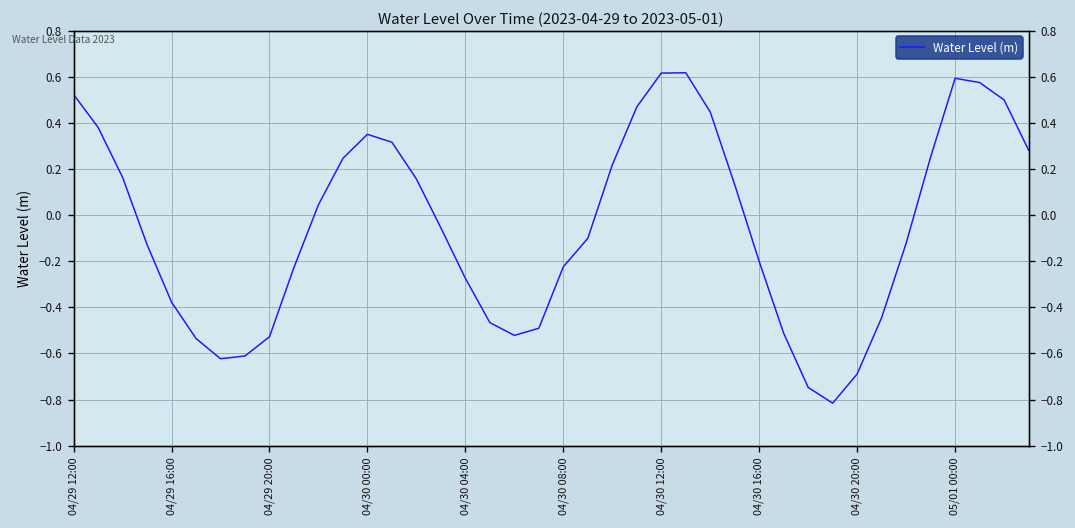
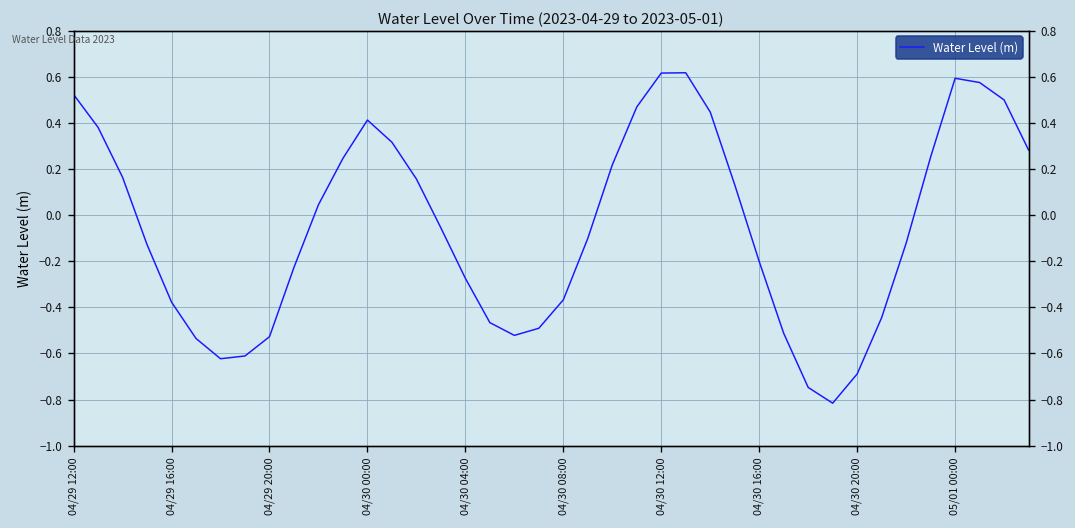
  {
    "04/29 12:00": 0.52,
    "04/29 16:00": -0.38,
    "04/29 20:00": -0.53,
-   "04/30 00:00": 0.35,
+   "04/30 00:00": 0.41,
    "04/30 04:00": -0.27,
-   "04/30 08:00": -0.22,
+   "04/30 08:00": -0.37,
    "04/30 12:00": 0.62,
    "04/30 16:00": -0.20,
    "04/30 20:00": -0.69,
    "05/01 00:00": 0.59
  }
